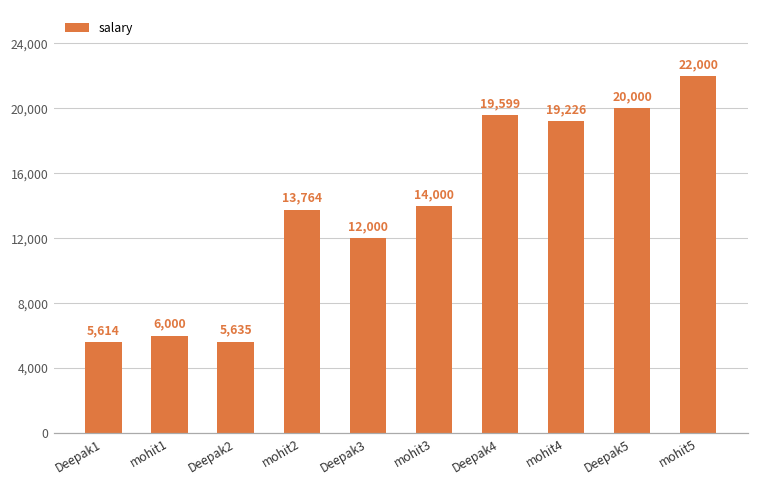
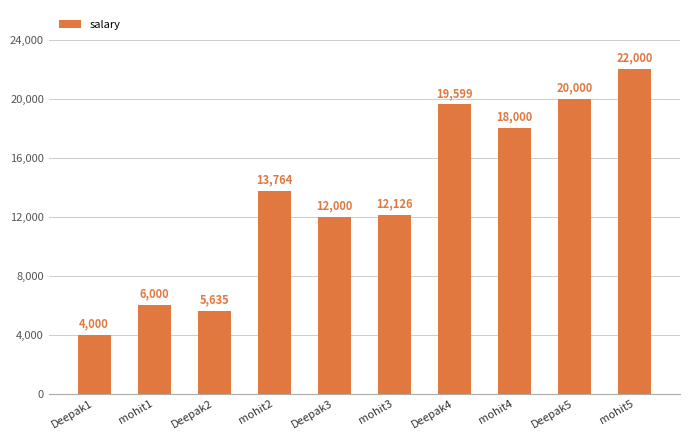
  {
-   "Deepak1": "5,614",
+   "Deepak1": "4,000",
    "mohit1": "6,000",
    "Deepak2": "5,635",
    "mohit2": "13,764",
    "Deepak3": "12,000",
-   "mohit3": "14,000",
+   "mohit3": "12,126",
    "Deepak4": "19,599",
-   "mohit4": "19,226",
+   "mohit4": "18,000",
    "Deepak5": "20,000",
    "mohit5": "22,000"
  }
